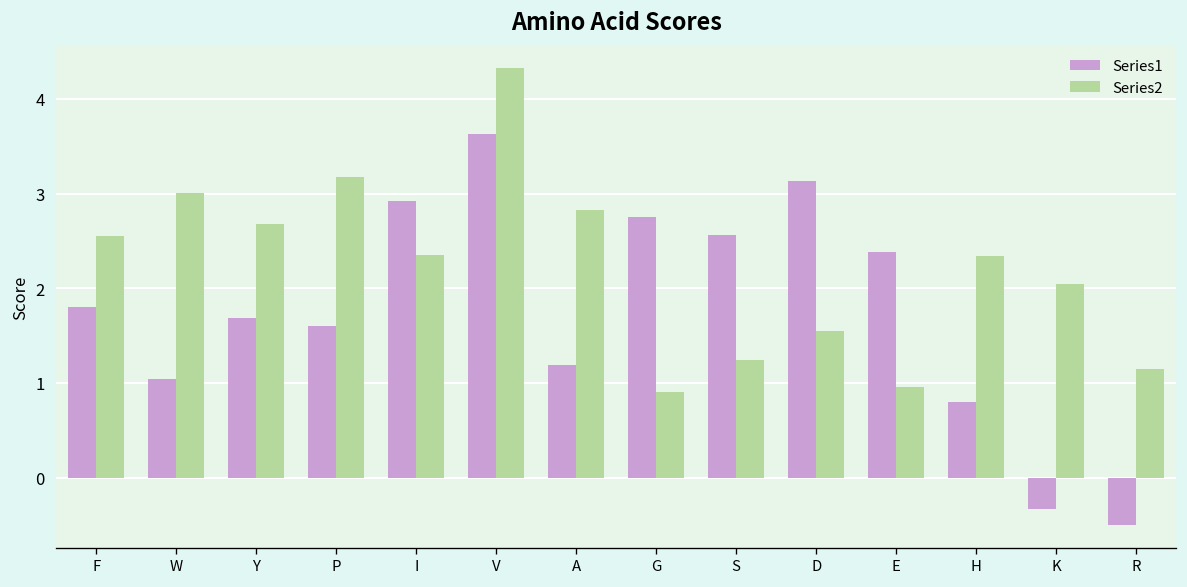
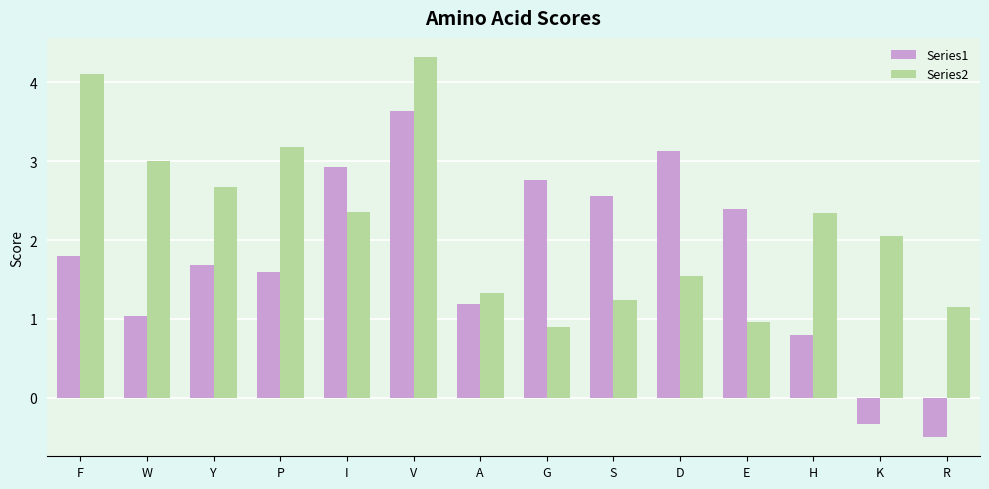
  {
    "Series1": {
      "F": 1.8,
      "W": 1.0,
      "Y": 1.7,
      "P": 1.6,
      "I": 2.9,
      "V": 3.6,
      "A": 1.2,
      "G": 2.8,
      "S": 2.6,
      "D": 3.1,
      "E": 2.4,
      "H": 0.8,
      "K": -0.3,
      "R": -0.5
    },
    "Series2": {
-     "F": 2.5,
+     "F": 4.1,
      "W": 3.0,
      "Y": 2.7,
      "P": 3.2,
      "I": 2.4,
      "V": 4.3,
-     "A": 2.8,
+     "A": 1.3,
      "G": 0.9,
      "S": 1.2,
      "D": 1.5,
      "E": 1.0,
      "H": 2.3,
      "K": 2.0,
      "R": 1.2
    }
  }
